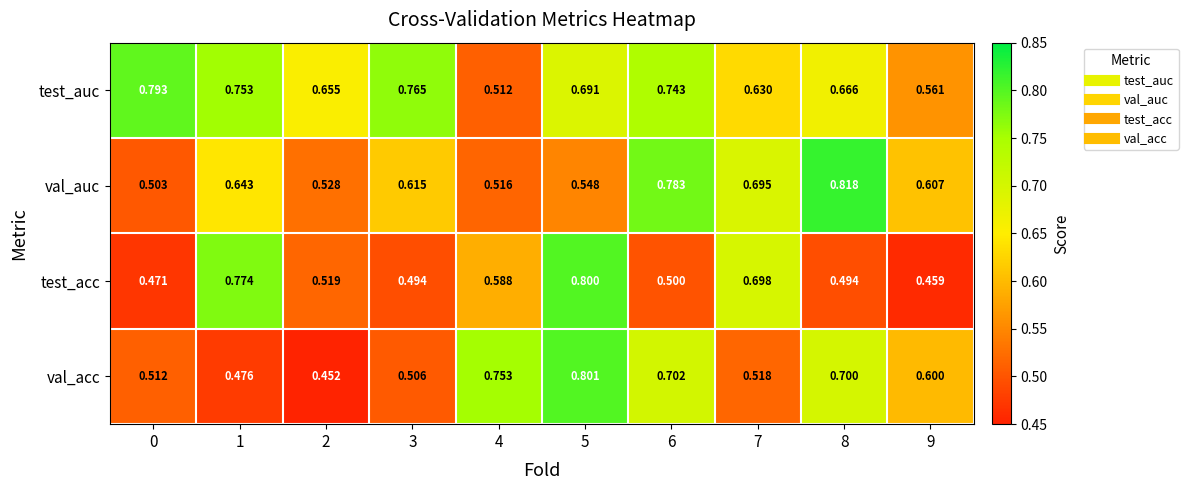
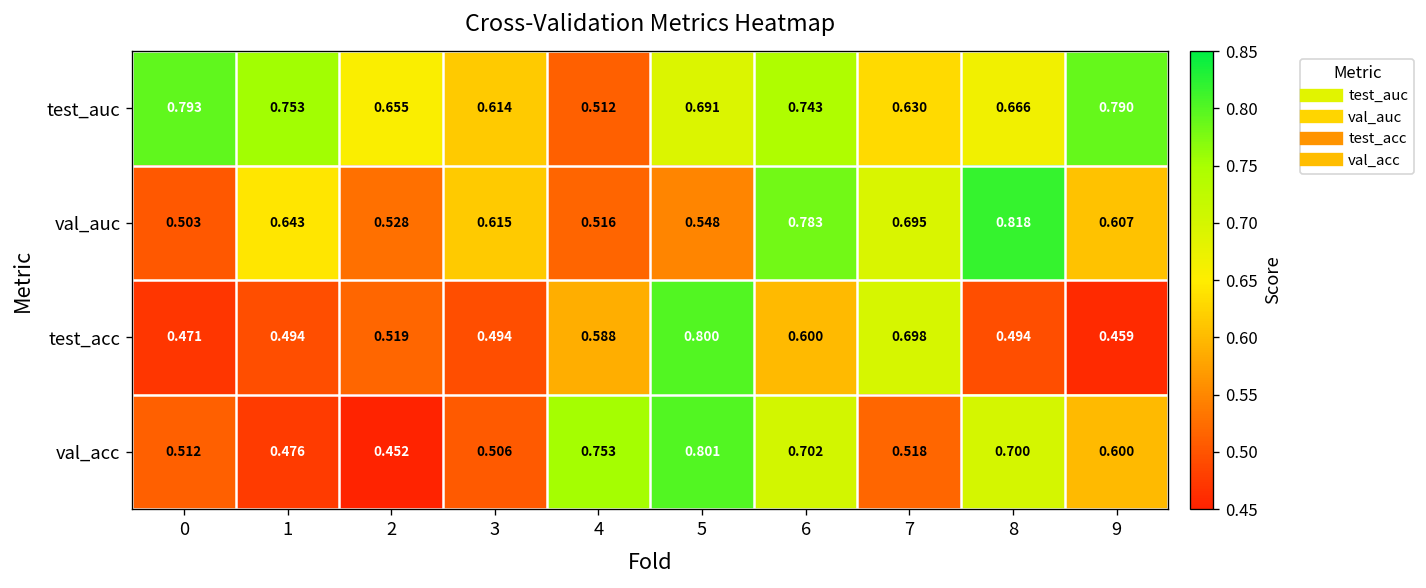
  {
    "test_auc": {
      "0": 0.793,
      "1": 0.753,
      "2": 0.655,
-     "3": 0.765,
+     "3": 0.614,
      "4": 0.512,
      "5": 0.691,
      "6": 0.743,
      "7": 0.630,
      "8": 0.666,
-     "9": 0.561
+     "9": 0.790
    },
    "val_auc": {
      "0": 0.503,
      "1": 0.643,
      "2": 0.528,
      "3": 0.615,
      "4": 0.516,
      "5": 0.548,
      "6": 0.783,
      "7": 0.695,
      "8": 0.818,
      "9": 0.607
    },
    "test_acc": {
      "0": 0.471,
-     "1": 0.774,
+     "1": 0.494,
      "2": 0.519,
      "3": 0.494,
      "4": 0.588,
      "5": 0.800,
-     "6": 0.500,
+     "6": 0.600,
      "7": 0.698,
      "8": 0.494,
      "9": 0.459
    },
    "val_acc": {
      "0": 0.512,
      "1": 0.476,
      "2": 0.452,
      "3": 0.506,
      "4": 0.753,
      "5": 0.801,
      "6": 0.702,
      "7": 0.518,
      "8": 0.700,
      "9": 0.600
    }
  }
